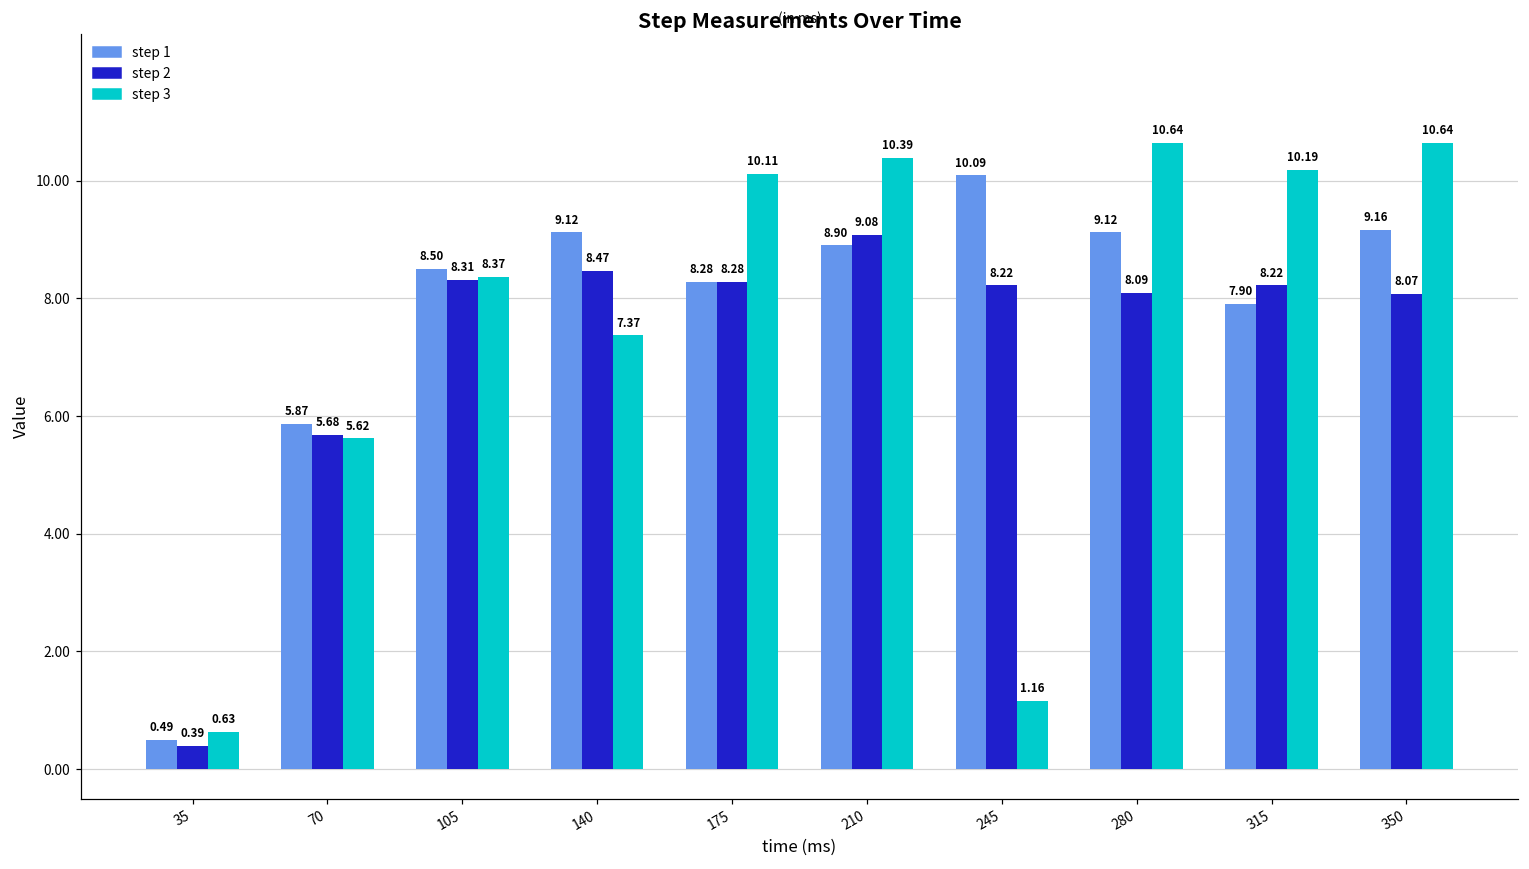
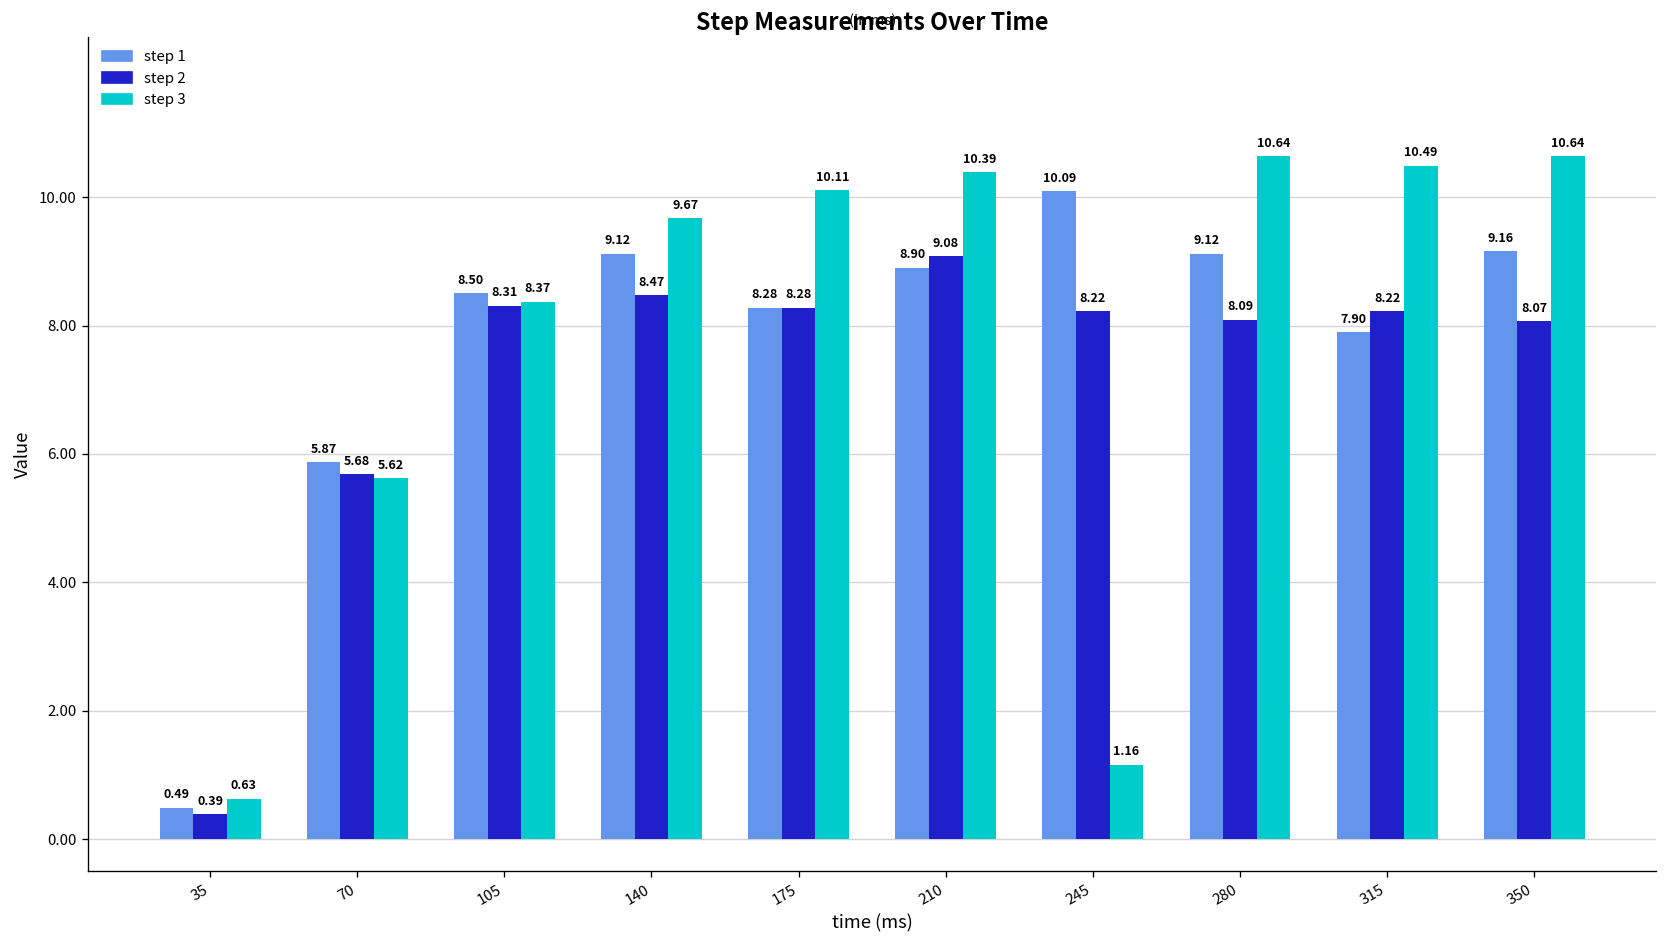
  {
    "step 1": {
      "35": 0.49,
      "70": 5.87,
      "105": 8.50,
      "140": 9.12,
      "175": 8.28,
      "210": 8.90,
      "245": 10.09,
      "280": 9.12,
      "315": 7.90,
      "350": 9.16
    },
    "step 2": {
      "35": 0.39,
      "70": 5.68,
      "105": 8.31,
      "140": 8.47,
      "175": 8.28,
      "210": 9.08,
      "245": 8.22,
      "280": 8.09,
      "315": 8.22,
      "350": 8.07
    },
    "step 3": {
      "35": 0.63,
      "70": 5.62,
      "105": 8.37,
-     "140": 7.37,
+     "140": 9.67,
      "175": 10.11,
      "210": 10.39,
      "245": 1.16,
      "280": 10.64,
-     "315": 10.19,
+     "315": 10.49,
      "350": 10.64
    }
  }
